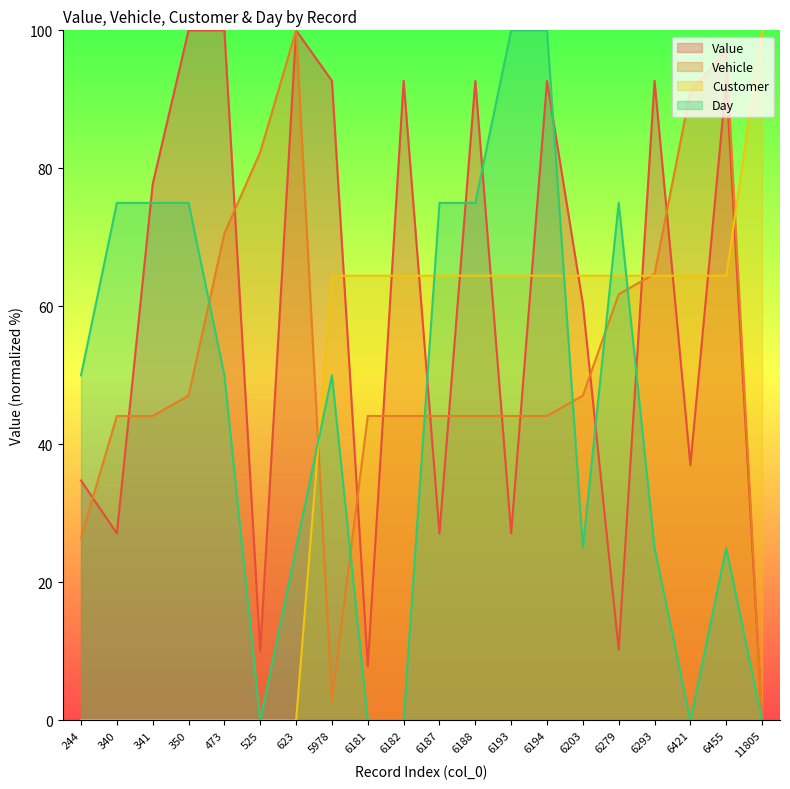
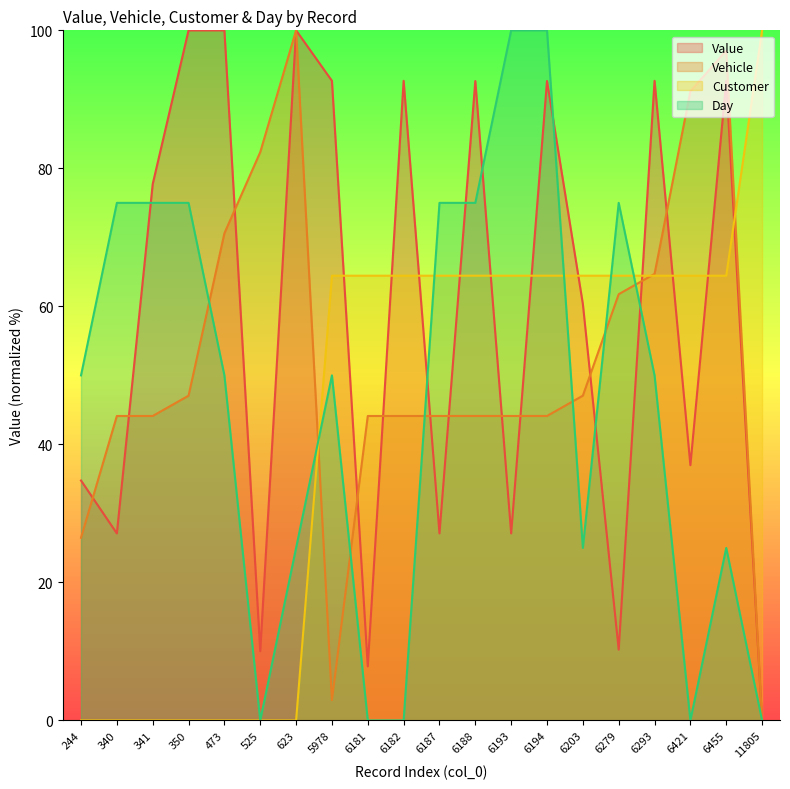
  {
    "Day": {
      "244": 50,
      "340": 75,
      "341": 75,
      "350": 75,
      "473": 50,
      "623": 25,
      "5978": 50,
      "6181": 0,
      "6182": 0,
      "6187": 75,
      "6188": 75,
      "6193": 100,
      "6194": 100,
      "6203": 25,
      "6279": 75,
-     "6293": 25,
+     "6293": 50,
      "6421": 0,
      "6455": 25
    }
  }
